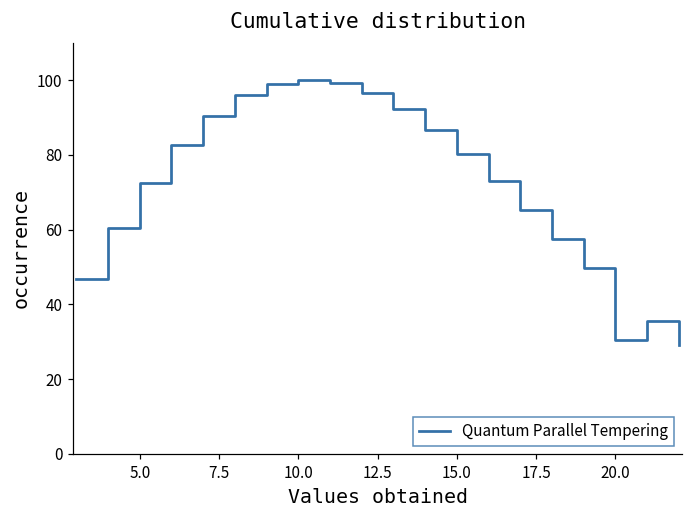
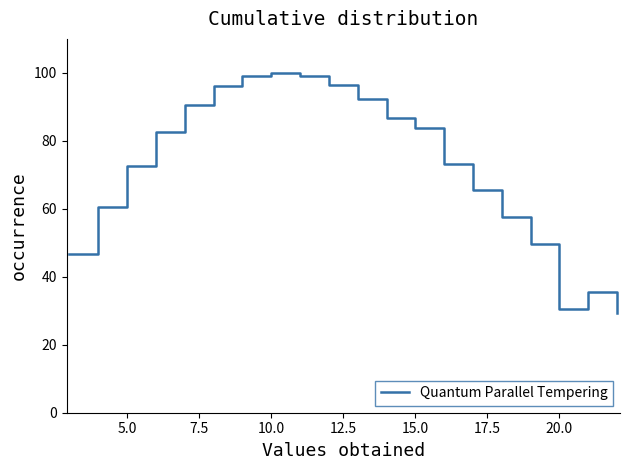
  {
    "5.0": 73,
    "10.0": 100,
-   "15.0": 80,
+   "15.0": 84,
    "20.0": 30
  }
